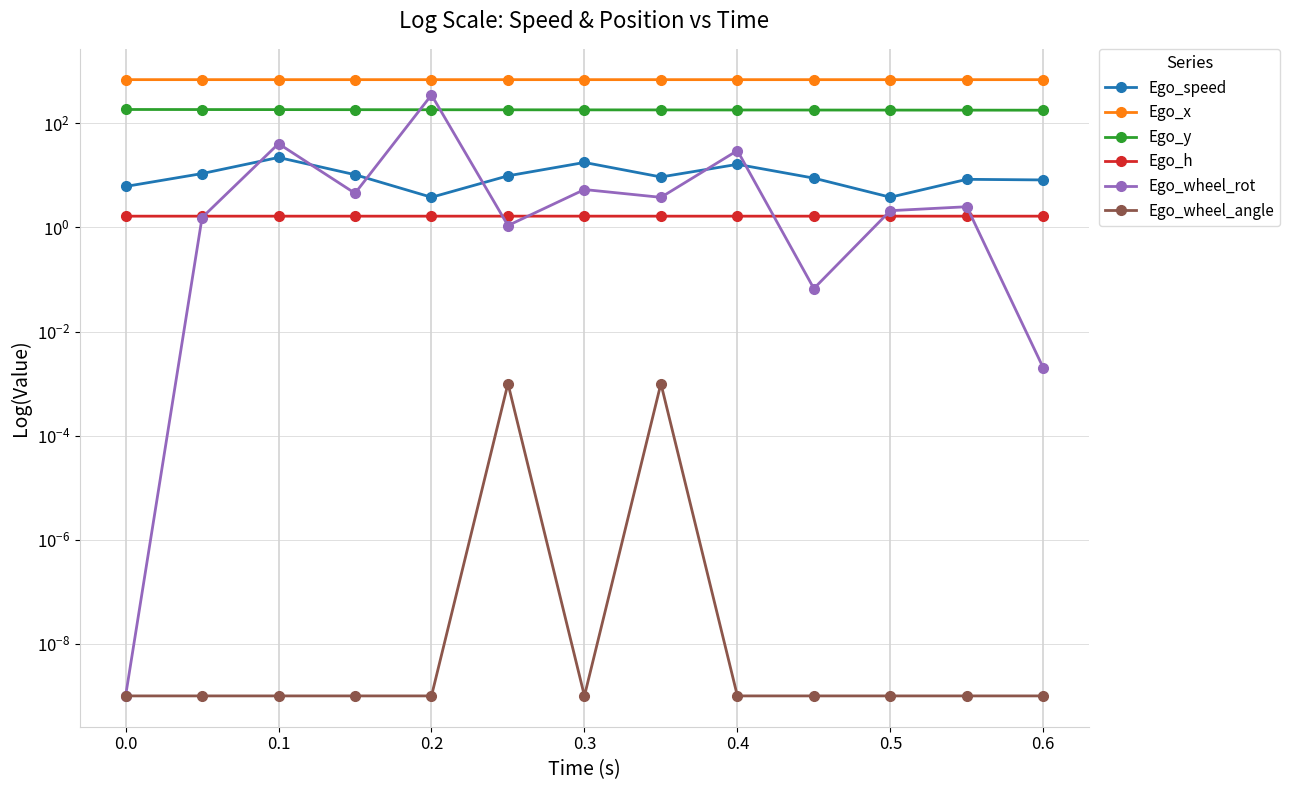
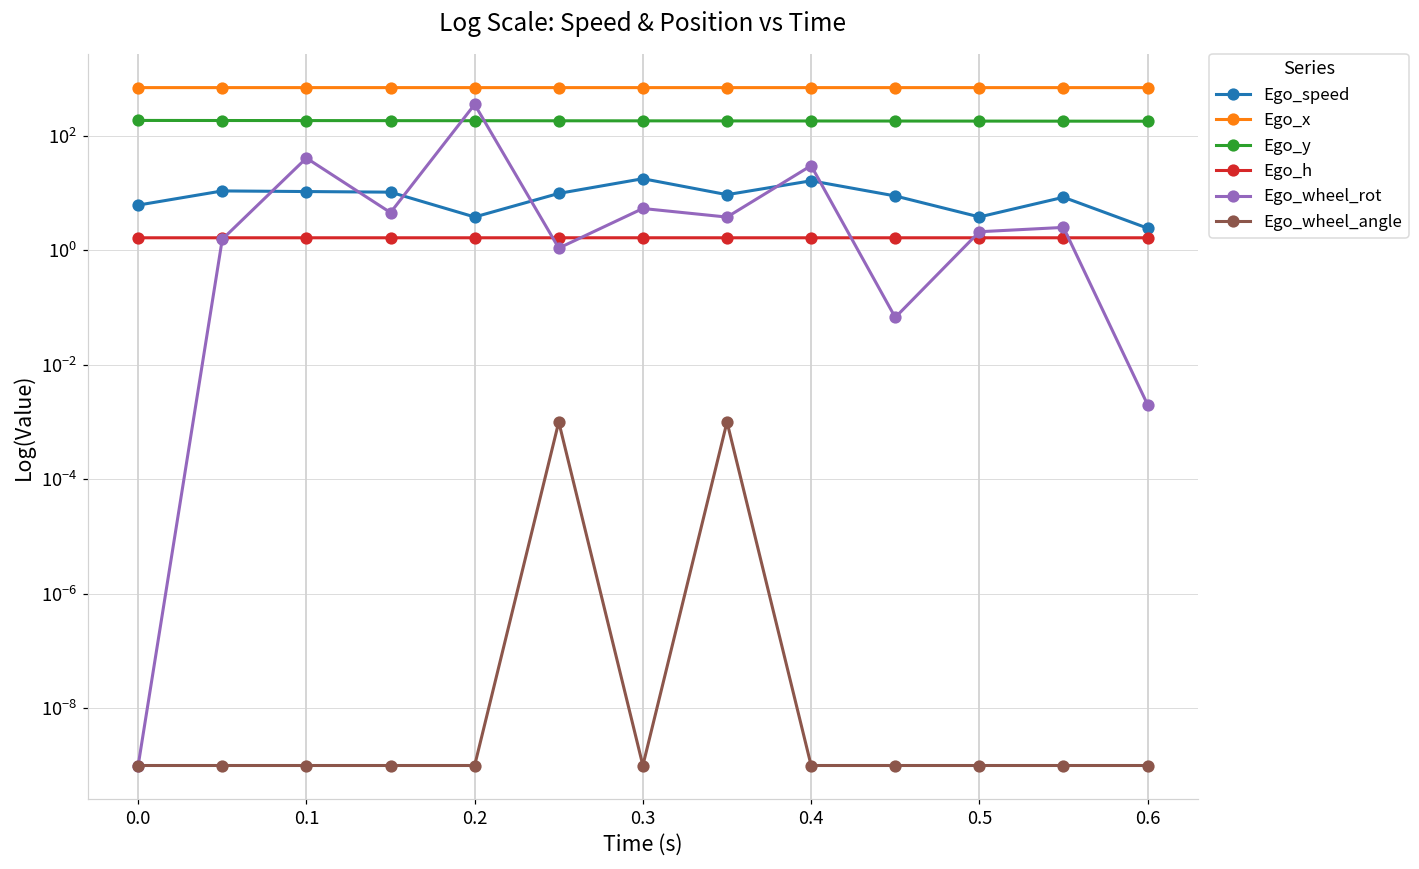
  {
    "Ego_speed": {
      "0.0": 6,
-     "0.1": 22,
+     "0.1": 11,
      "0.2": 4,
      "0.3": 18,
      "0.4": 16,
      "0.5": 4,
-     "0.6": 8
+     "0.6": 2
    },
    "Ego_x": {
      "0.0": 700,
      "0.1": 700,
      "0.2": 700,
      "0.3": 700,
      "0.4": 700,
      "0.5": 700,
      "0.6": 700
    },
    "Ego_y": {
      "0.0": 180,
      "0.1": 180,
      "0.2": 180,
      "0.3": 180,
      "0.4": 180,
      "0.5": 180,
      "0.6": 180
    },
    "Ego_h": {
      "0.0": 1.6,
      "0.1": 1.6,
      "0.2": 1.6,
      "0.3": 1.6,
      "0.4": 1.6,
      "0.5": 1.6,
      "0.6": 1.6
    },
    "Ego_wheel_rot": {
      "0.1": 40,
      "0.2": 400,
      "0.3": 5,
      "0.4": 30,
      "0.5": 2,
      "0.6": 0.0020
    },
    "Ego_wheel_angle": {
      "0.1": 0.0000000010,
      "0.2": 0.0000000010,
      "0.3": 0.0000000010,
      "0.4": 0.0000000010,
      "0.5": 0.0000000010,
      "0.6": 0.0000000010
    }
  }
